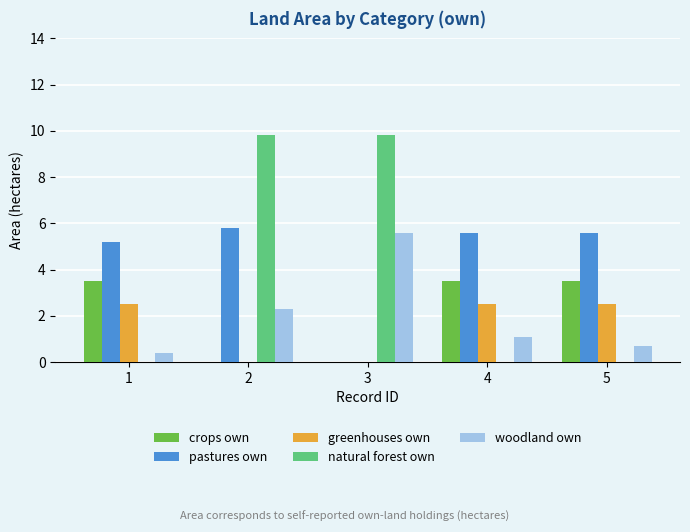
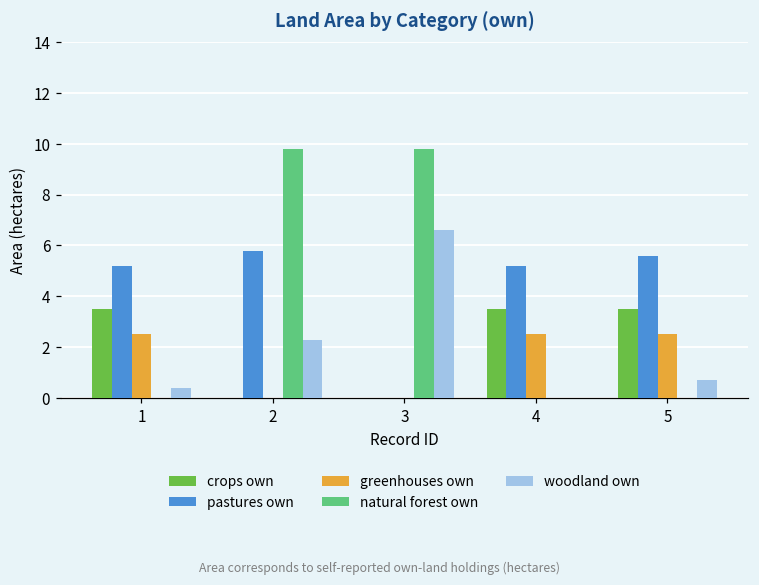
  {
    "pastures own": {
      "1": 5.2,
      "2": 5.8,
      "3": 0.0,
-     "4": 5.6,
+     "4": 5.2,
      "5": 5.6
    },
    "greenhouses own": {
      "1": 2.5,
      "2": 0.0,
      "3": 0.0,
      "4": 2.5,
      "5": 2.5
    },
    "woodland own": {
      "1": 0.4,
      "2": 2.3,
-     "3": 5.6,
-     "4": 1.1,
+     "3": 6.6,
+     "4": 0.0,
      "5": 0.7
    }
  }
